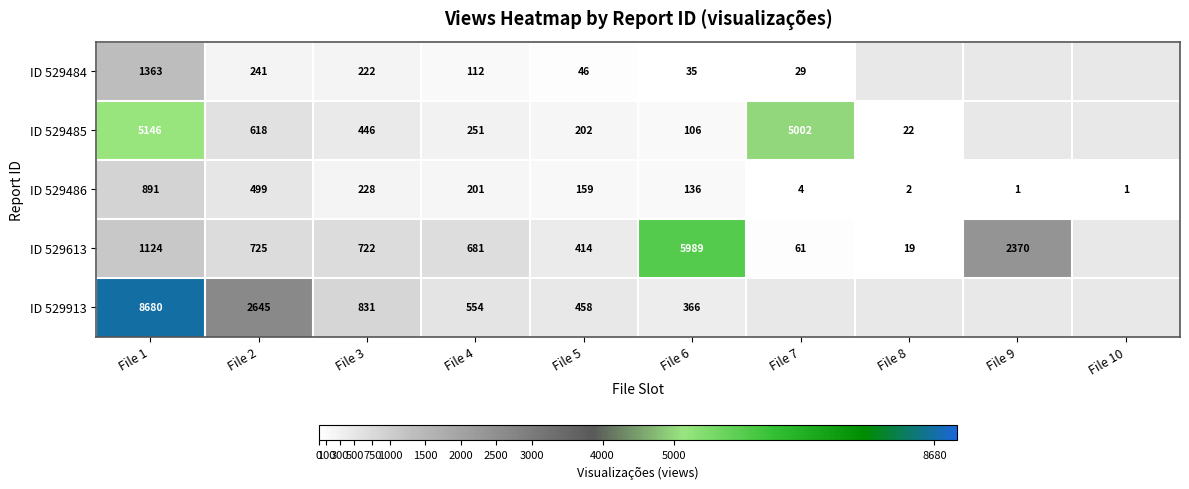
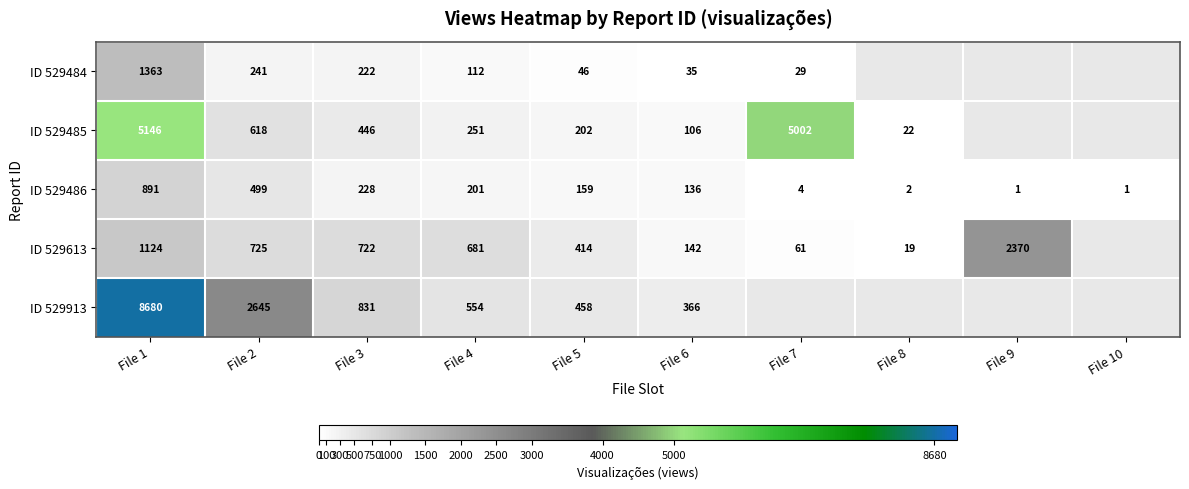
  {
    "ID 529484": {
      "File 1": 1363,
      "File 2": 241,
      "File 3": 222,
      "File 4": 112,
      "File 5": 46,
      "File 6": 35,
      "File 7": 29
    },
    "ID 529485": {
      "File 1": 5146,
      "File 2": 618,
      "File 3": 446,
      "File 4": 251,
      "File 5": 202,
      "File 6": 106,
      "File 7": 5002,
      "File 8": 22
    },
    "ID 529486": {
      "File 1": 891,
      "File 2": 499,
      "File 3": 228,
      "File 4": 201,
      "File 5": 159,
      "File 6": 136,
      "File 7": 4,
      "File 8": 2,
      "File 9": 1,
      "File 10": 1
    },
    "ID 529613": {
      "File 1": 1124,
      "File 2": 725,
      "File 3": 722,
      "File 4": 681,
      "File 5": 414,
-     "File 6": 5989,
+     "File 6": 142,
      "File 7": 61,
      "File 8": 19,
      "File 9": 2370
    },
    "ID 529913": {
      "File 1": 8680,
      "File 2": 2645,
      "File 3": 831,
      "File 4": 554,
      "File 5": 458,
      "File 6": 366
    }
  }
